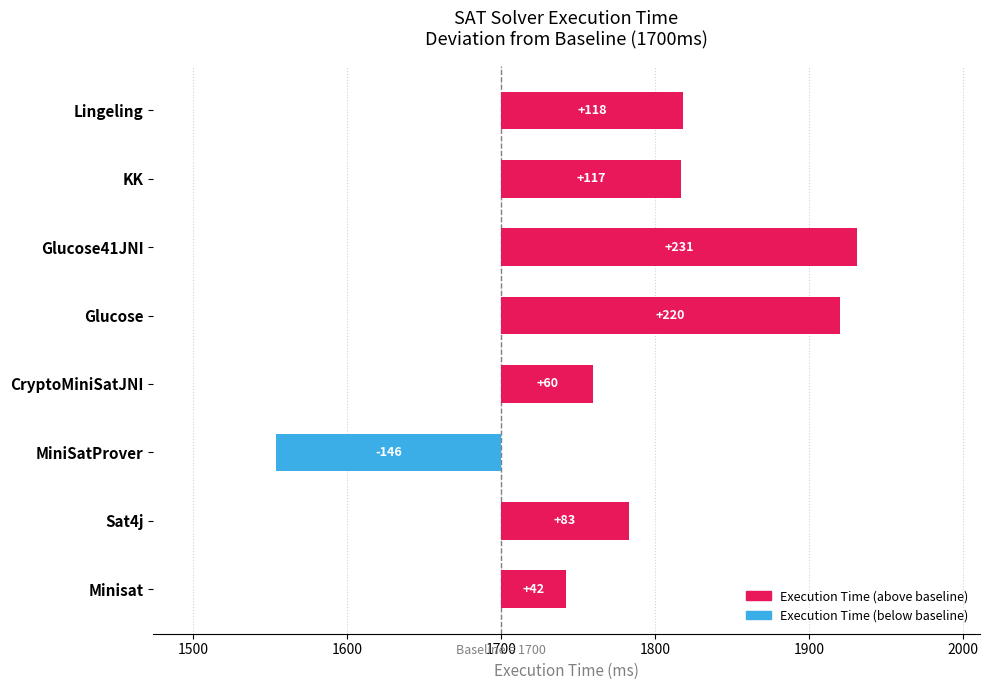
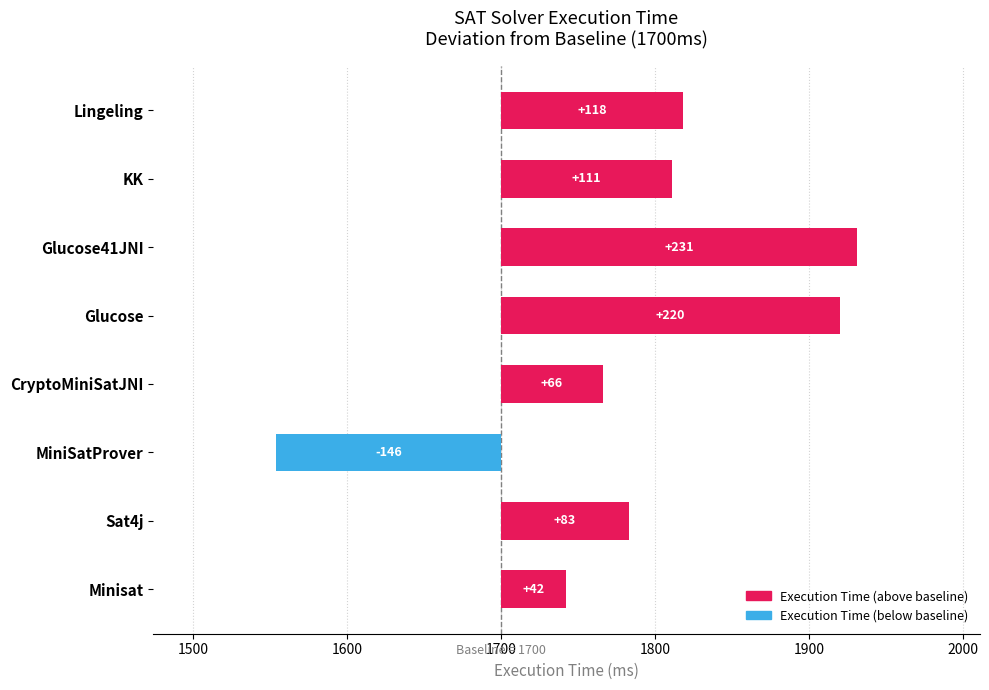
  {
    "Lingeling": "+118",
-   "KK": "+117",
+   "KK": "+111",
    "Glucose41JNI": "+231",
    "Glucose": "+220",
-   "CryptoMiniSatJNI": "+60",
+   "CryptoMiniSatJNI": "+66",
    "MiniSatProver": "-146",
    "Sat4j": "+83",
    "Minisat": "+42"
  }
